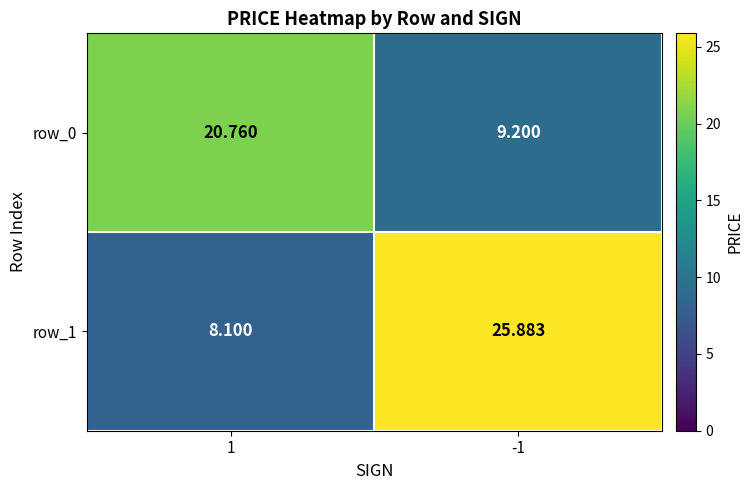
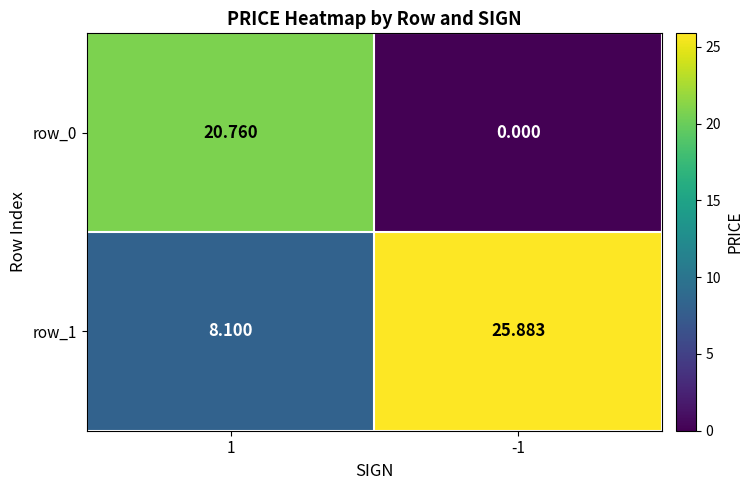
  {
    "row_0": {
      "1": 20.760,
-     "-1": 9.200
+     "-1": 0.000
    },
    "row_1": {
      "1": 8.100,
      "-1": 25.883
    }
  }
